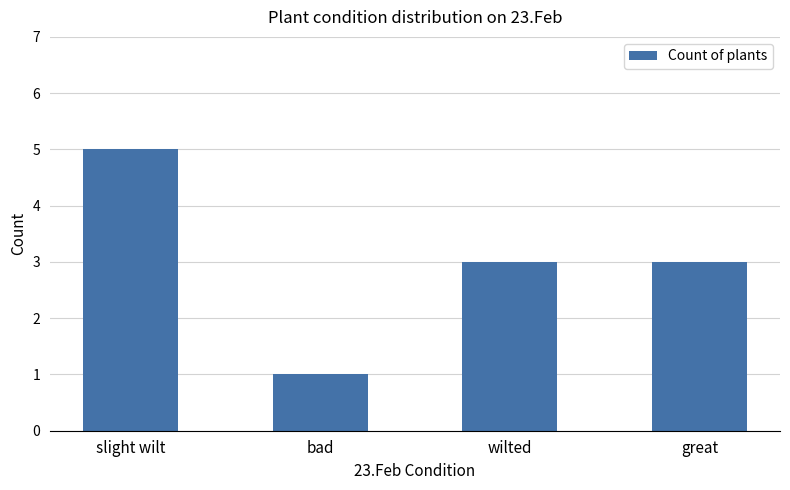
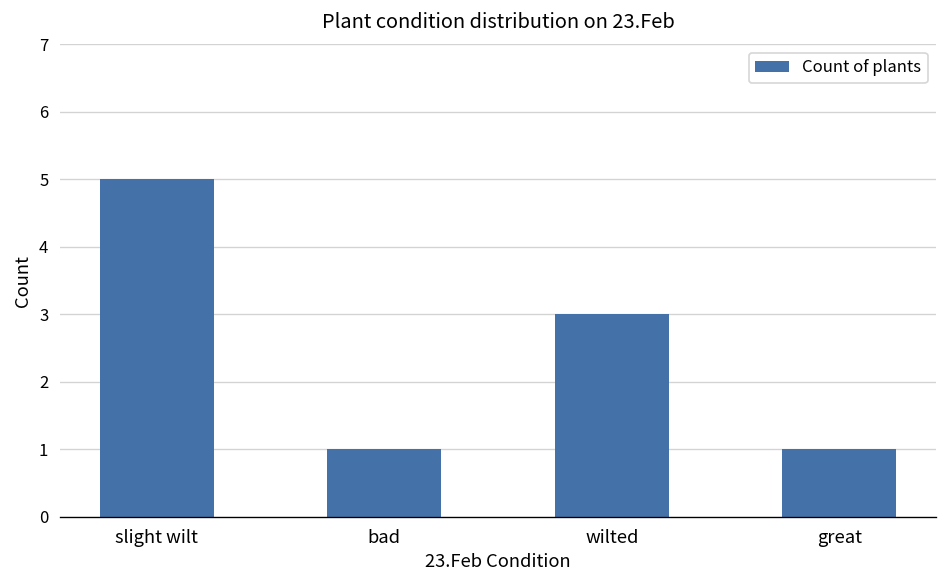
  {
    "slight wilt": 5,
    "bad": 1,
    "wilted": 3,
-   "great": 3
+   "great": 1
  }
